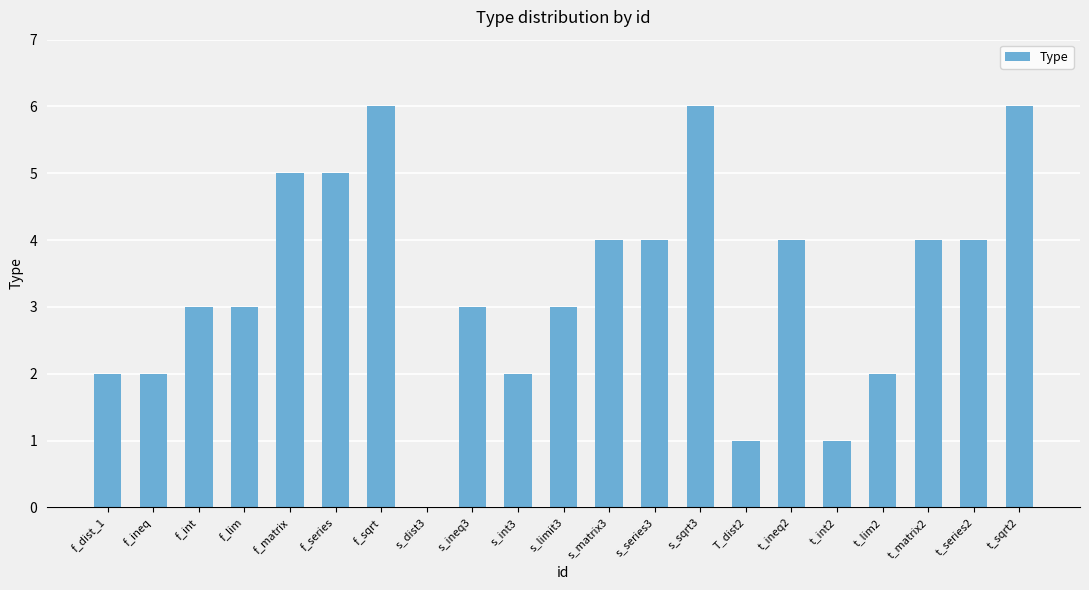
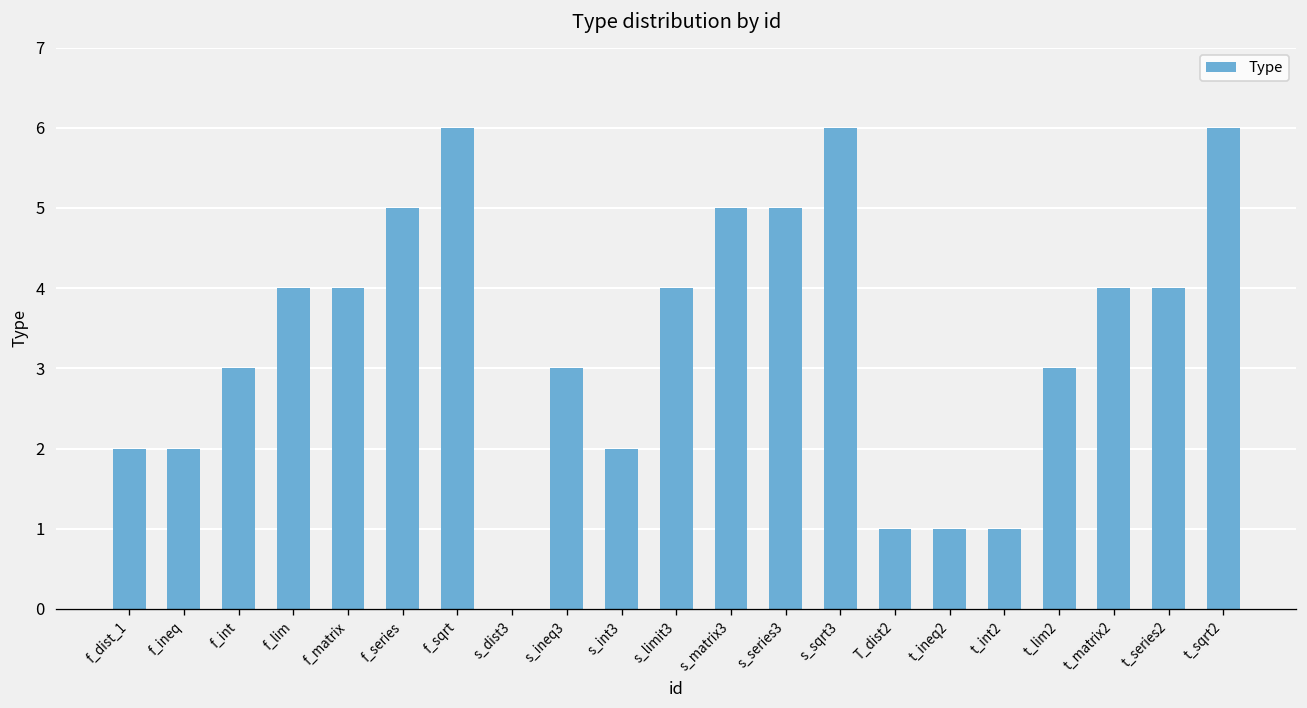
  {
    "f_dist_1": 2,
    "f_ineq": 2,
    "f_int": 3,
-   "f_lim": 3,
-   "f_matrix": 5,
+   "f_lim": 4,
+   "f_matrix": 4,
    "f_series": 5,
    "f_sqrt": 6,
    "s_dist3": 0,
    "s_ineq3": 3,
    "s_int3": 2,
-   "s_limit3": 3,
-   "s_matrix3": 4,
-   "s_series3": 4,
+   "s_limit3": 4,
+   "s_matrix3": 5,
+   "s_series3": 5,
    "s_sqrt3": 6,
    "T_dist2": 1,
-   "t_ineq2": 4,
+   "t_ineq2": 1,
    "t_int2": 1,
-   "t_lim2": 2,
+   "t_lim2": 3,
    "t_matrix2": 4,
    "t_series2": 4,
    "t_sqrt2": 6
  }
